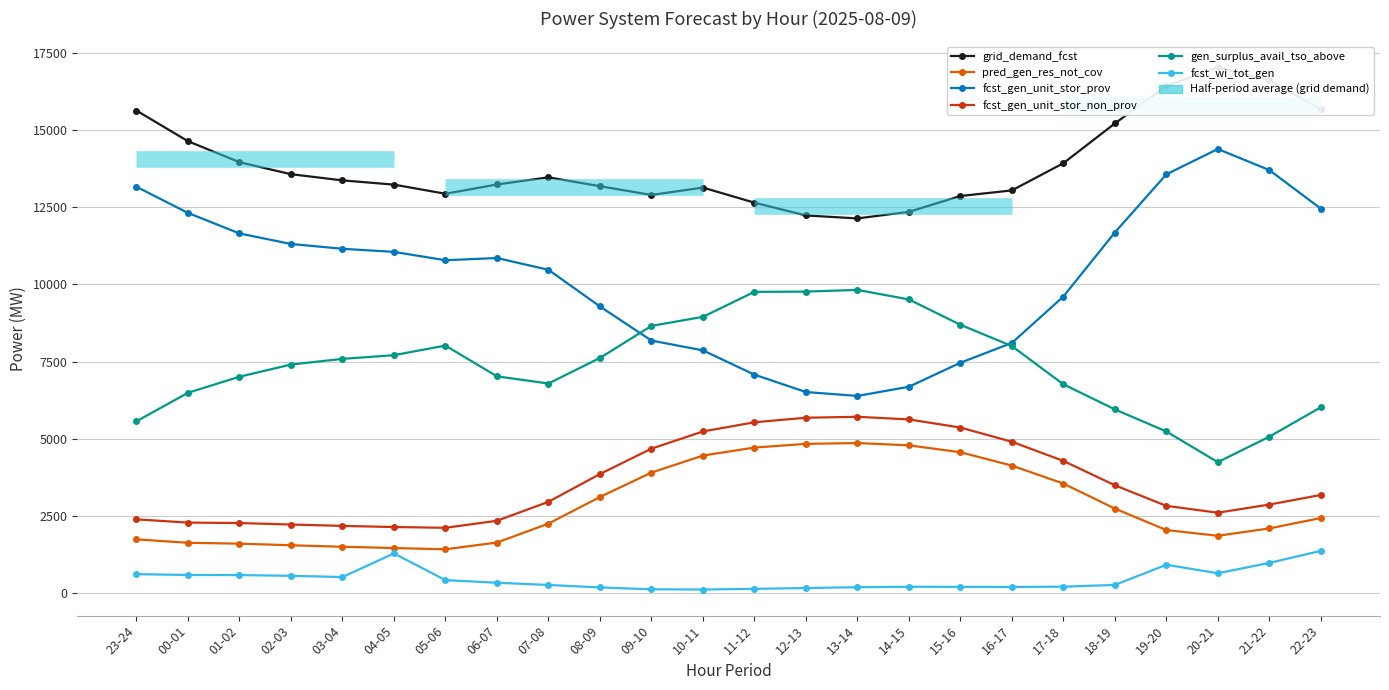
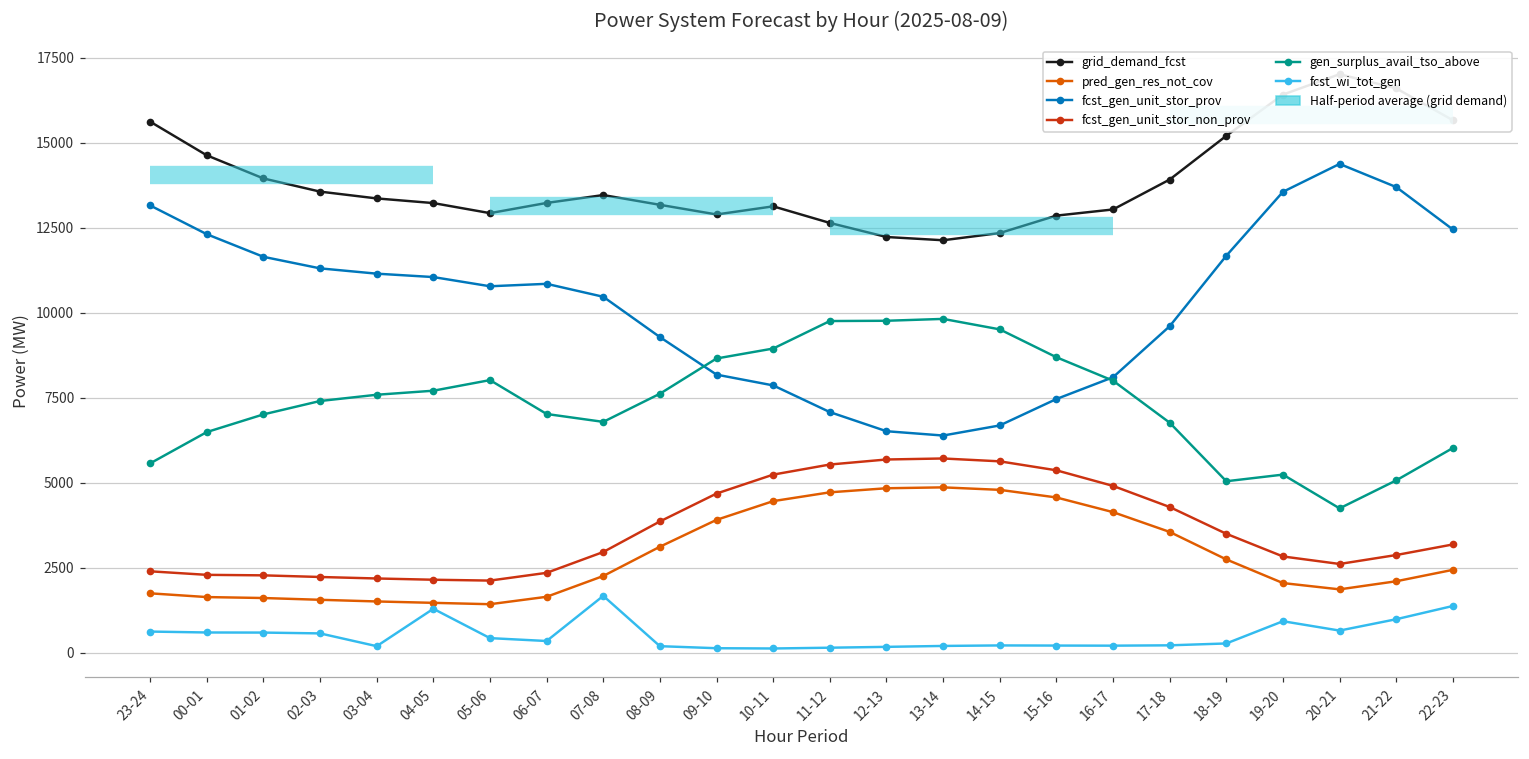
  {
    "grid_demand_fcst": {
      "23-24": 15600,
      "00-01": 14600,
      "01-02": 14000,
      "02-03": 13600,
      "03-04": 13400,
      "04-05": 13200,
      "05-06": 12900,
      "06-07": 13200,
      "07-08": 13500,
      "08-09": 13200,
      "09-10": 12900,
      "10-11": 13100,
      "11-12": 12600,
      "12-13": 12200,
      "13-14": 12100,
      "14-15": 12300,
      "15-16": 12900,
      "16-17": 13000,
      "17-18": 13900,
      "18-19": 15200
    },
    "fcst_gen_unit_stor_prov": {
      "23-24": 13200,
      "00-01": 12300,
      "01-02": 11600,
      "02-03": 11300,
      "03-04": 11200,
      "04-05": 11100,
      "05-06": 10800,
      "06-07": 10900,
      "07-08": 10500,
      "08-09": 9300,
      "09-10": 8200,
      "10-11": 7900,
      "11-12": 7100,
      "12-13": 6500,
      "13-14": 6400,
      "14-15": 6700,
      "15-16": 7500,
      "16-17": 8100,
      "17-18": 9600,
      "18-19": 11700,
      "19-20": 13600,
      "20-21": 14400,
      "21-22": 13700,
      "22-23": 12500
    },
    "gen_surplus_avail_tso_above": {
      "23-24": 5600,
      "00-01": 6500,
      "01-02": 7000,
      "02-03": 7400,
      "03-04": 7600,
      "04-05": 7700,
      "05-06": 8000,
      "06-07": 7000,
      "07-08": 6800,
      "08-09": 7600,
      "09-10": 8700,
      "10-11": 9000,
      "11-12": 9800,
      "12-13": 9800,
      "13-14": 9800,
      "14-15": 9500,
      "15-16": 8700,
      "16-17": 8000,
      "17-18": 6800,
-     "18-19": 6000,
+     "18-19": 5000,
      "19-20": 5200,
      "20-21": 4200,
      "21-22": 5100,
      "22-23": 6000
    },
    "fcst_wi_tot_gen": {
      "23-24": 600,
      "00-01": 600,
      "01-02": 600,
      "02-03": 600,
-     "03-04": 500,
+     "03-04": 200,
      "04-05": 1300,
      "05-06": 400,
      "06-07": 300,
-     "07-08": 300,
+     "07-08": 1700,
      "08-09": 200,
      "09-10": 100,
      "10-11": 100,
      "11-12": 100,
      "12-13": 200,
      "13-14": 200,
      "14-15": 200,
      "15-16": 200,
      "16-17": 200,
      "17-18": 200,
      "18-19": 300,
      "19-20": 900,
      "20-21": 700,
      "21-22": 1000,
      "22-23": 1400
    }
  }
